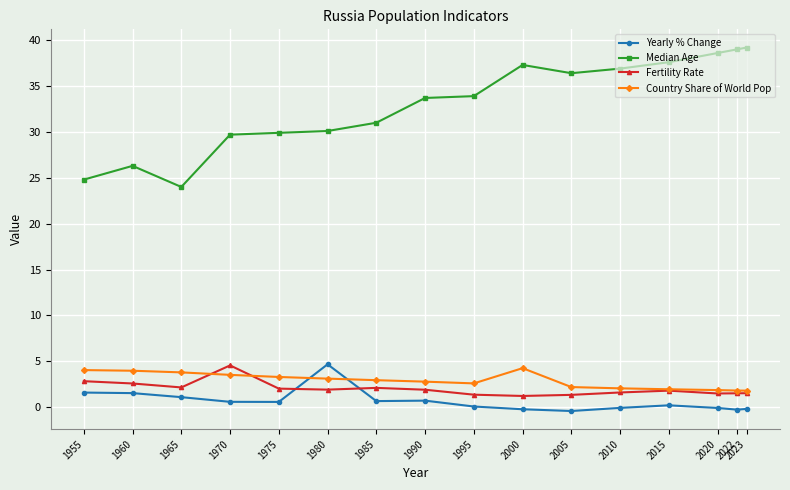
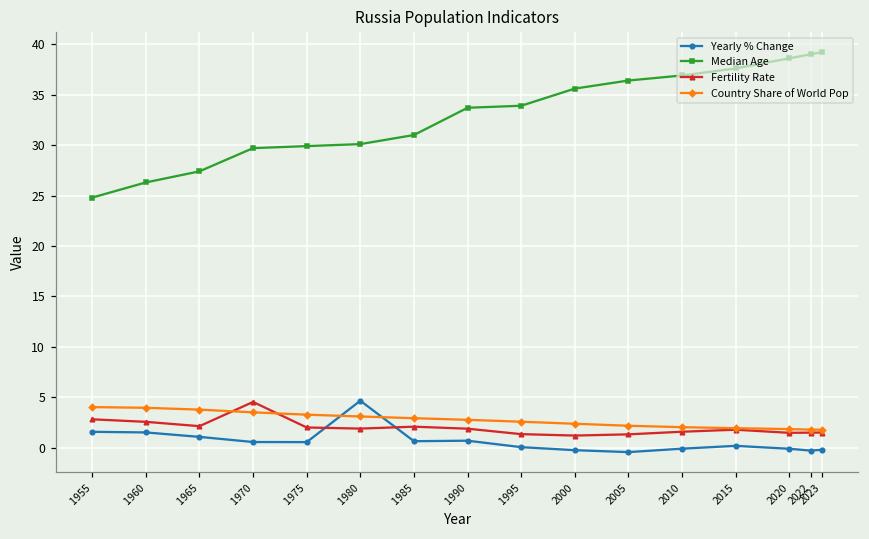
  {
    "Yearly % Change": {
      "1955": 2,
      "1960": 2,
      "1965": 1,
      "1970": 1,
      "1975": 1,
      "1980": 5,
      "1985": 1,
      "1990": 1,
      "1995": 0,
      "2000": 0,
      "2005": 0,
      "2010": 0,
      "2015": 0,
      "2020": 0,
      "2022": 0,
      "2023": 0
    },
    "Median Age": {
      "1955": 25,
      "1960": 26,
-     "1965": 24,
+     "1965": 27,
      "1970": 30,
      "1975": 30,
      "1980": 30,
      "1985": 31,
      "1990": 34,
      "1995": 34,
-     "2000": 37,
+     "2000": 36,
      "2005": 36
    },
    "Fertility Rate": {
      "1955": 3,
      "1960": 3,
      "1965": 2,
      "1970": 5,
      "1975": 2,
      "1980": 2,
      "1985": 2,
      "1990": 2,
      "1995": 1,
      "2000": 1,
      "2005": 1,
      "2010": 2,
      "2020": 1,
      "2022": 2,
      "2023": 2
    },
    "Country Share of World Pop": {
      "1955": 4,
      "1960": 4,
      "1965": 4,
      "1970": 4,
      "1975": 3,
      "1980": 3,
      "1985": 3,
      "1990": 3,
      "1995": 3,
-     "2000": 4,
+     "2000": 2,
      "2005": 2,
      "2010": 2,
      "2020": 2,
      "2022": 2,
      "2023": 2
    }
  }
